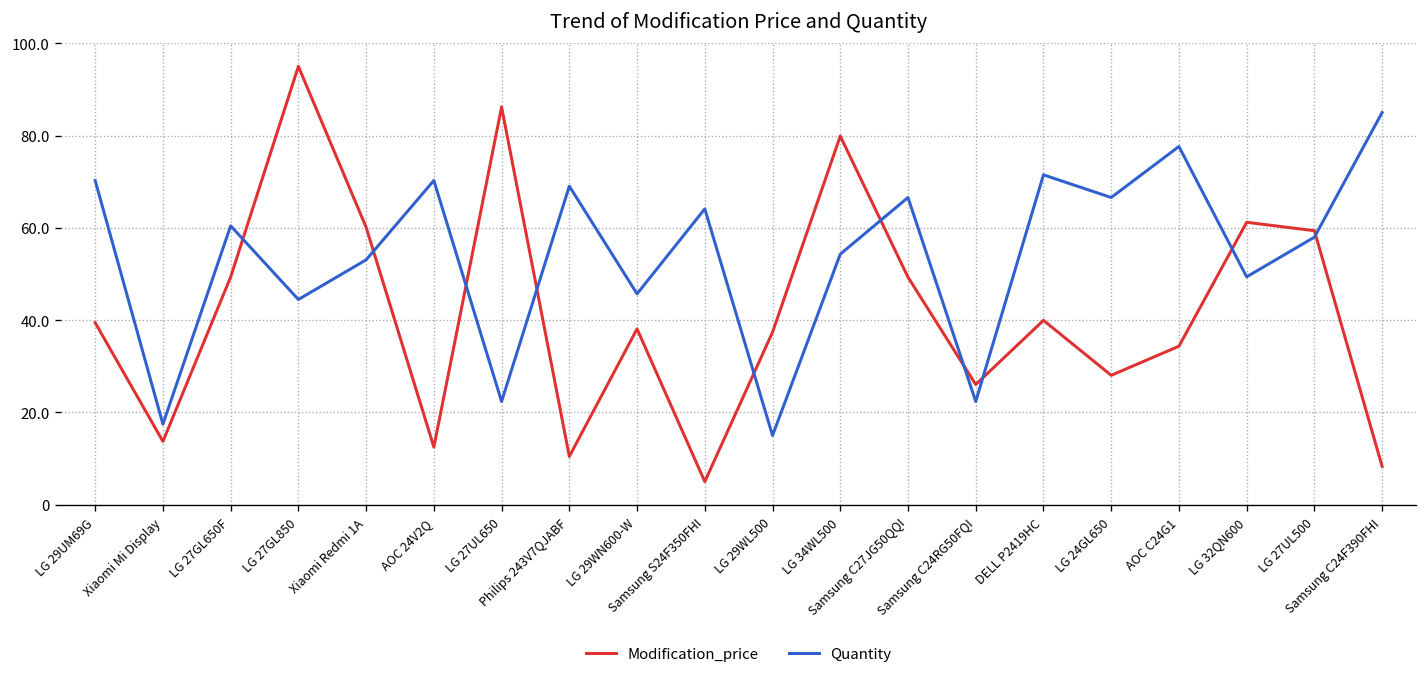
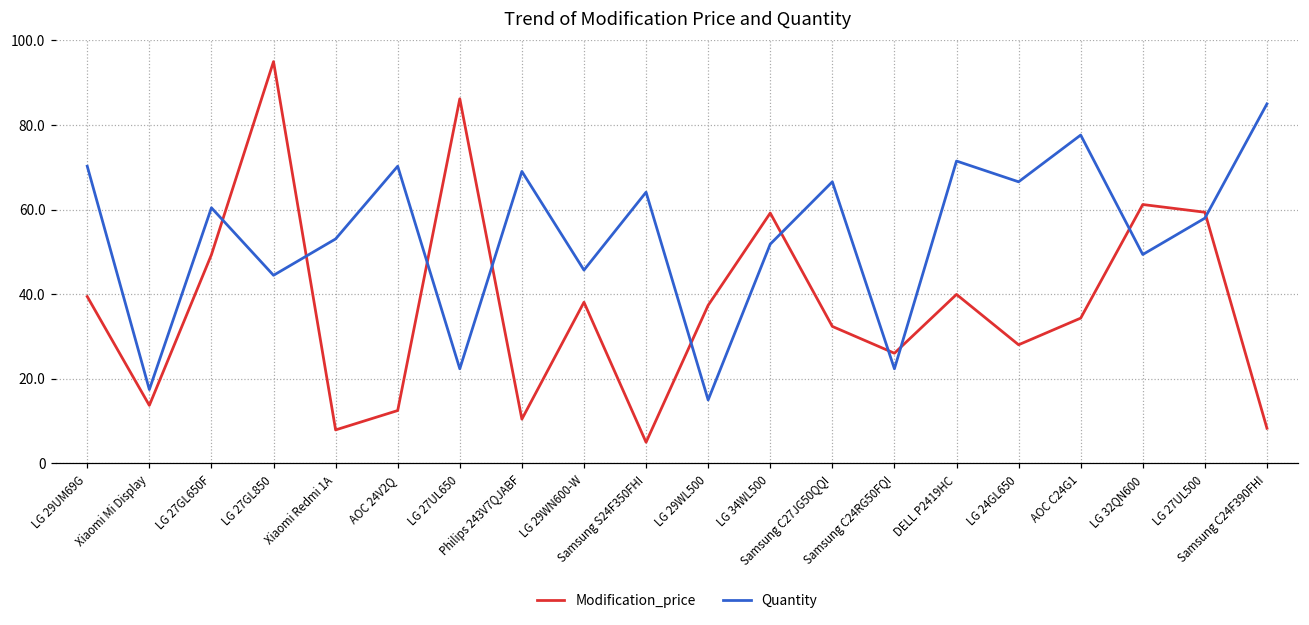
  {
    "Modification_price": {
      "LG 29UM69G": 39,
      "Xiaomi Mi Display": 14,
      "LG 27GL650F": 49,
      "LG 27GL850": 95,
-     "Xiaomi Redmi 1A": 60,
+     "Xiaomi Redmi 1A": 8,
      "AOC 24V2Q": 12,
      "LG 27UL650": 86,
      "Philips 243V7QJABF": 10,
      "LG 29WN600-W": 38,
      "Samsung S24F350FHI": 5,
      "LG 29WL500": 37,
-     "LG 34WL500": 80,
-     "Samsung C27JG50QQI": 49,
+     "LG 34WL500": 59,
+     "Samsung C27JG50QQI": 32,
      "Samsung C24RG50FQI": 26,
      "DELL P2419HC": 40,
      "LG 24GL650": 28,
      "AOC C24G1": 34,
      "LG 32QN600": 61,
      "LG 27UL500": 59,
      "Samsung C24F390FHI": 8
    },
    "Quantity": {
      "LG 29UM69G": 70,
      "Xiaomi Mi Display": 17,
      "LG 27GL650F": 60,
      "LG 27GL850": 44,
      "Xiaomi Redmi 1A": 53,
      "AOC 24V2Q": 70,
      "LG 27UL650": 22,
      "Philips 243V7QJABF": 69,
      "LG 29WN600-W": 46,
      "Samsung S24F350FHI": 64,
      "LG 29WL500": 15,
-     "LG 34WL500": 54,
+     "LG 34WL500": 52,
      "Samsung C27JG50QQI": 67,
      "Samsung C24RG50FQI": 22,
      "DELL P2419HC": 71,
      "LG 24GL650": 67,
      "AOC C24G1": 78,
      "LG 32QN600": 49,
      "LG 27UL500": 58,
      "Samsung C24F390FHI": 85
    }
  }
